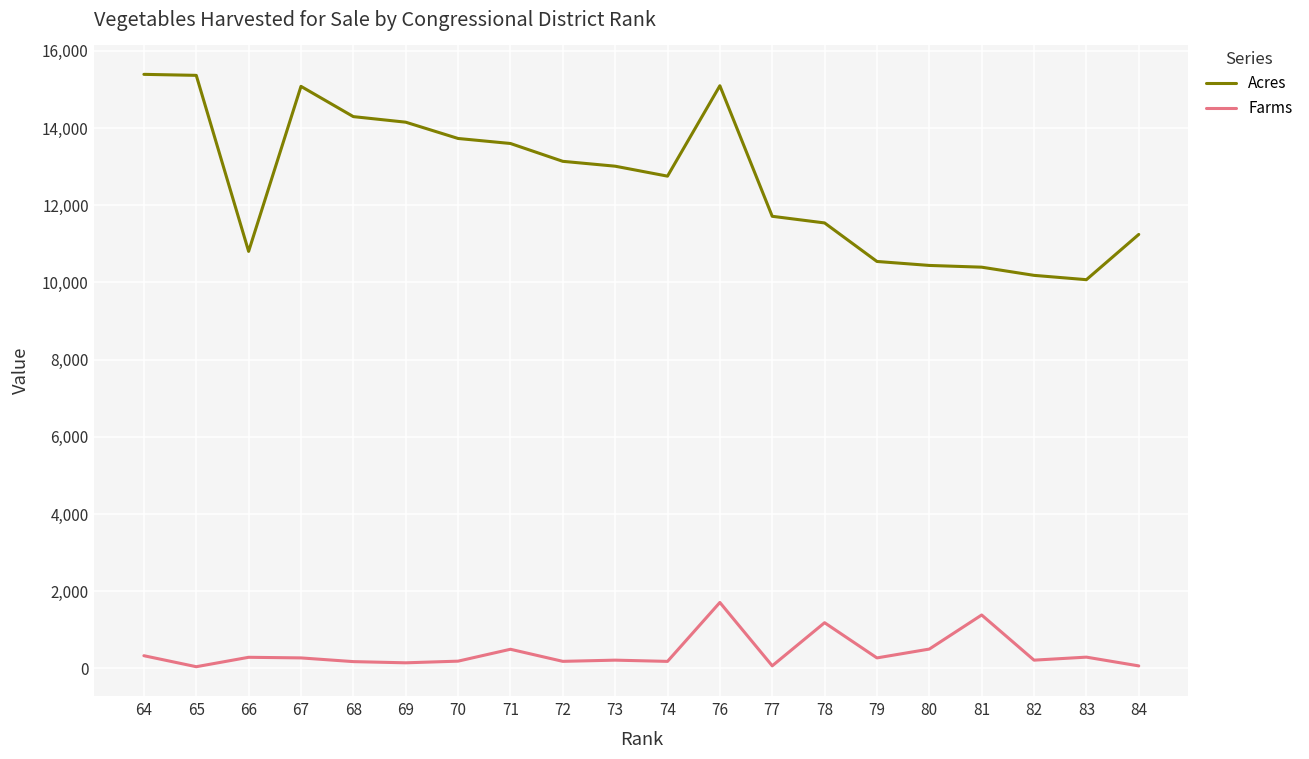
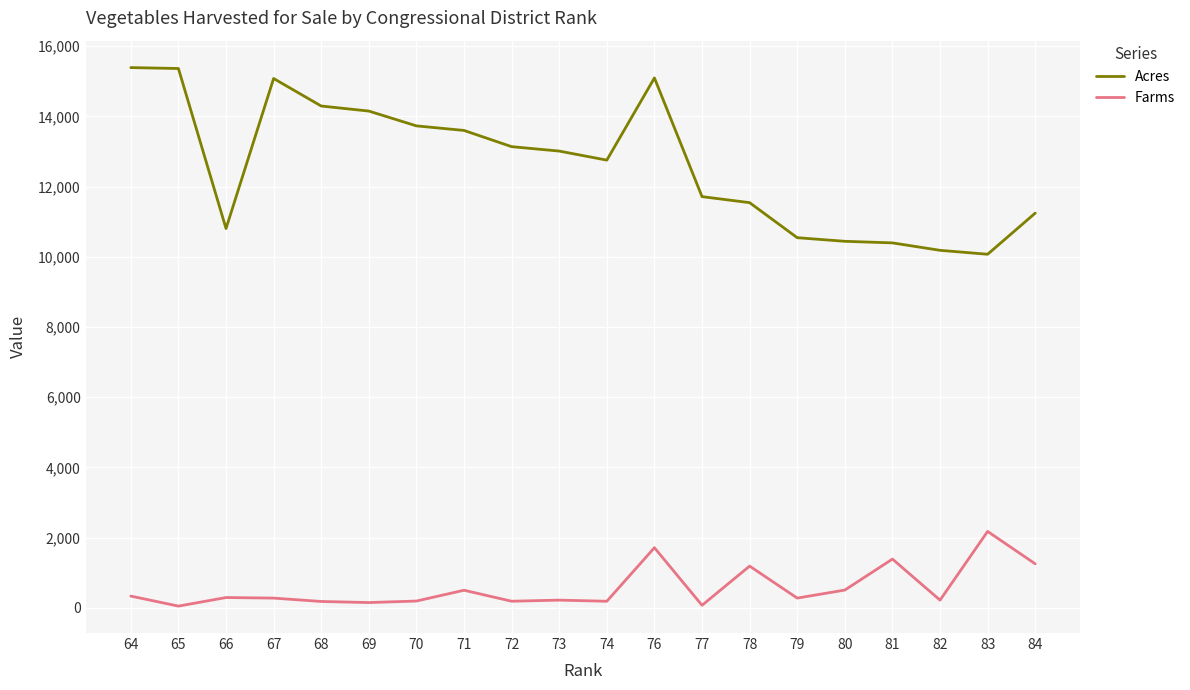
  {
    "Acres": {
      "64": "15,400",
      "65": "15,400",
      "66": "10,800",
      "67": "15,100",
      "68": "14,300",
      "69": "14,200",
      "70": "13,700",
      "71": "13,600",
      "72": "13,100",
      "73": "13,000",
      "74": "12,800",
      "76": "15,100",
      "77": "11,700",
      "78": "11,500",
      "79": "10,500",
      "80": "10,400",
      "81": "10,400",
      "82": "10,200",
      "83": "10,100",
      "84": "11,200"
    },
    "Farms": {
      "64": "300",
      "65": "0",
      "66": "300",
      "67": "300",
      "68": "200",
      "69": "100",
      "70": "200",
      "71": "500",
      "72": "200",
      "73": "200",
      "74": "200",
      "76": "1,700",
      "77": "100",
      "78": "1,200",
      "79": "300",
      "80": "500",
      "81": "1,400",
      "82": "200",
-     "83": "300",
-     "84": "100"
+     "83": "2,200",
+     "84": "1,300"
    }
  }
